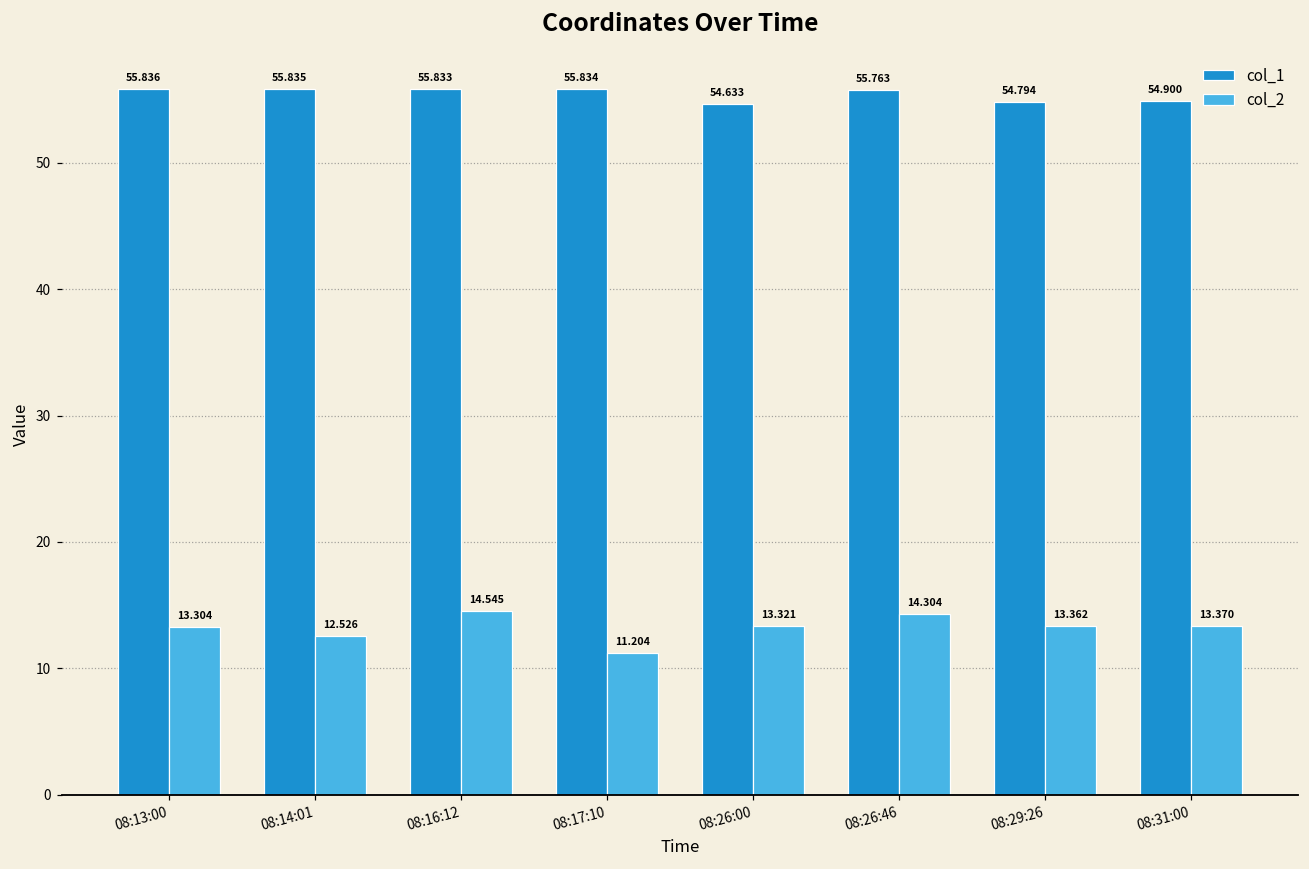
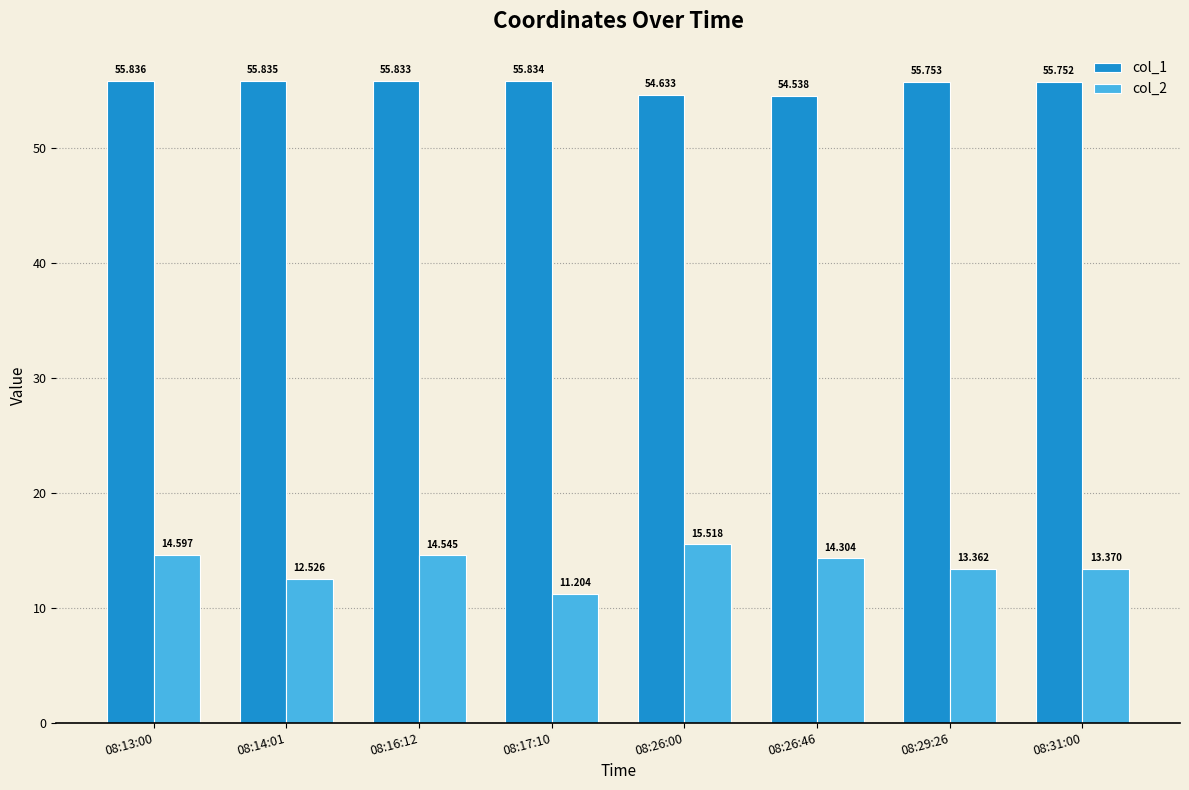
  {
    "col_1": {
      "08:13:00": 55.836,
      "08:14:01": 55.835,
      "08:16:12": 55.833,
      "08:17:10": 55.834,
      "08:26:00": 54.633,
-     "08:26:46": 55.763,
-     "08:29:26": 54.794,
-     "08:31:00": 54.900
+     "08:26:46": 54.538,
+     "08:29:26": 55.753,
+     "08:31:00": 55.752
    },
    "col_2": {
-     "08:13:00": 13.304,
+     "08:13:00": 14.597,
      "08:14:01": 12.526,
      "08:16:12": 14.545,
      "08:17:10": 11.204,
-     "08:26:00": 13.321,
+     "08:26:00": 15.518,
      "08:26:46": 14.304,
      "08:29:26": 13.362,
      "08:31:00": 13.370
    }
  }
